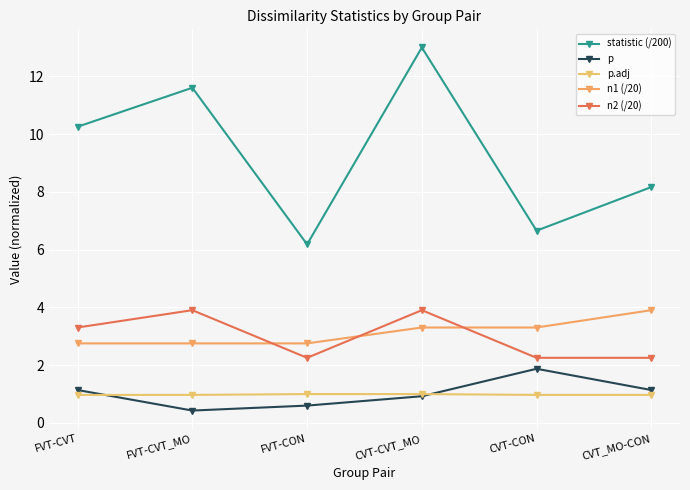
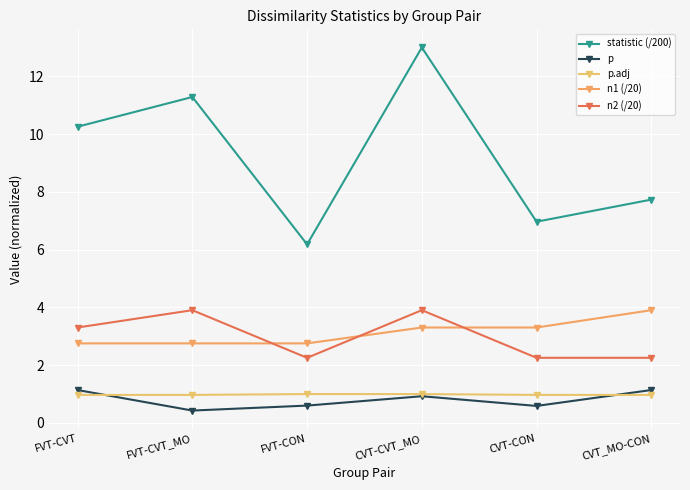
  {
    "statistic (/200)": {
      "FVT-CVT": 10.3,
-     "FVT-CVT_MO": 11.6,
+     "FVT-CVT_MO": 11.3,
      "FVT-CON": 6.2,
      "CVT-CVT_MO": 13.0,
-     "CVT-CON": 6.7,
-     "CVT_MO-CON": 8.2
+     "CVT-CON": 7.0,
+     "CVT_MO-CON": 7.7
    },
    "p": {
      "FVT-CVT": 1.1,
      "FVT-CVT_MO": 0.4,
      "FVT-CON": 0.6,
-     "CVT-CON": 1.9,
+     "CVT-CON": 0.6,
      "CVT_MO-CON": 1.1
    }
  }
